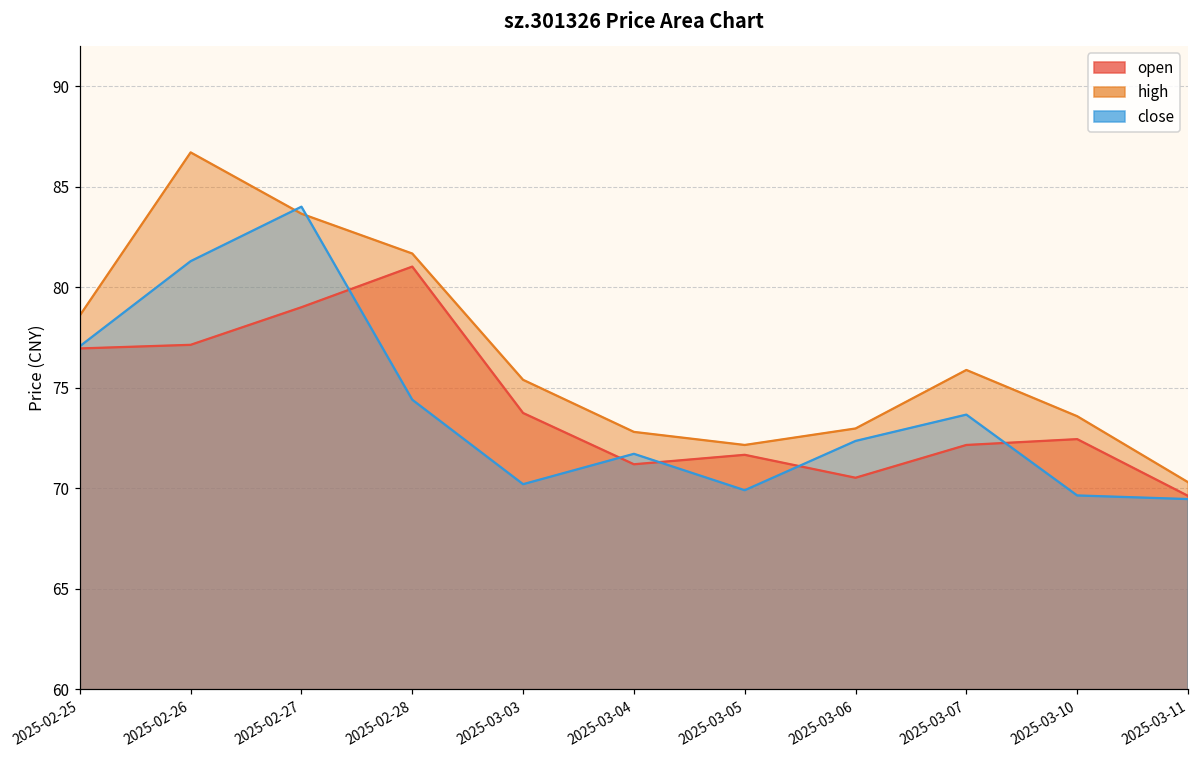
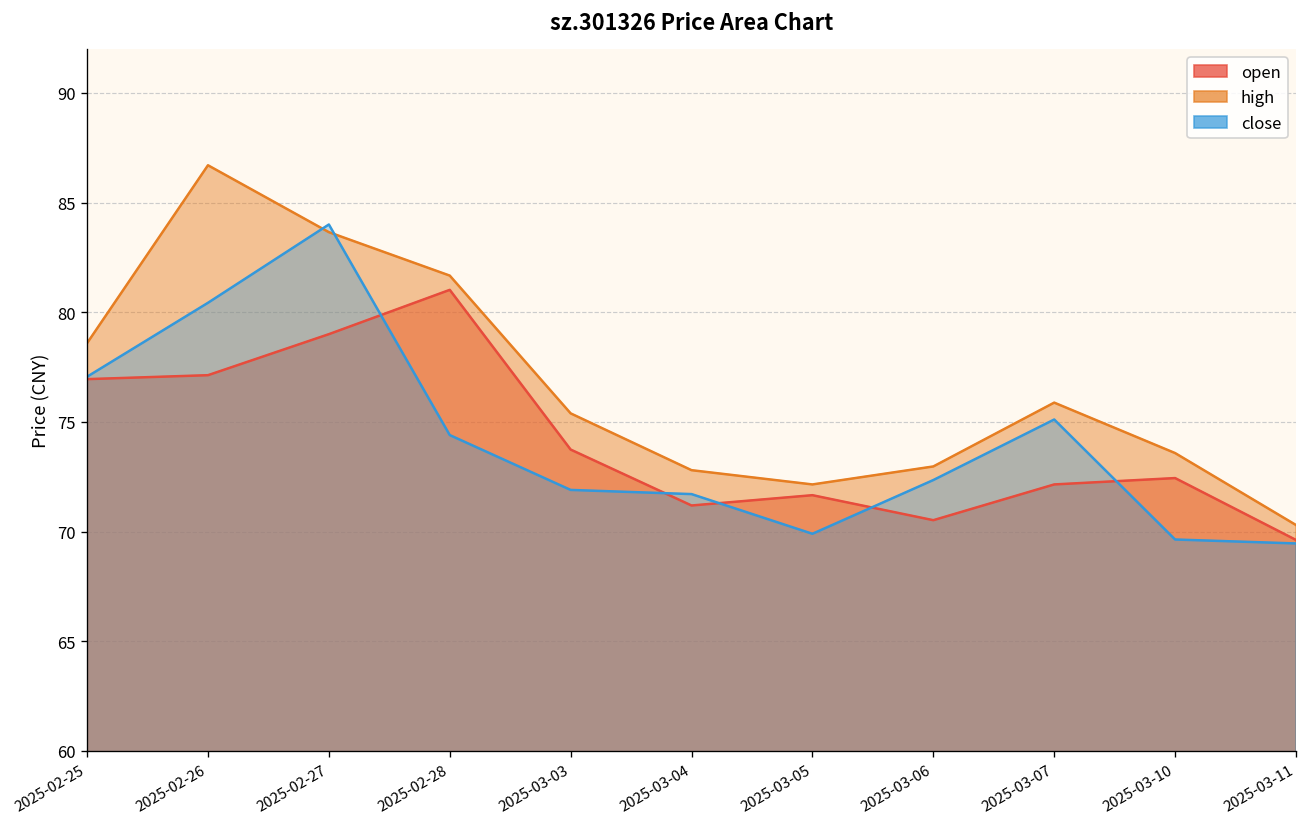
  {
    "close": {
-     "2025-02-26": 81.3,
+     "2025-02-26": 80.4,
      "2025-02-27": 84.0,
      "2025-02-28": 74.4,
-     "2025-03-03": 70.2,
+     "2025-03-03": 71.9,
      "2025-03-04": 71.7,
      "2025-03-05": 69.9,
      "2025-03-06": 72.4,
-     "2025-03-07": 73.7,
+     "2025-03-07": 75.1,
      "2025-03-10": 69.6,
      "2025-03-11": 69.5
    }
  }
